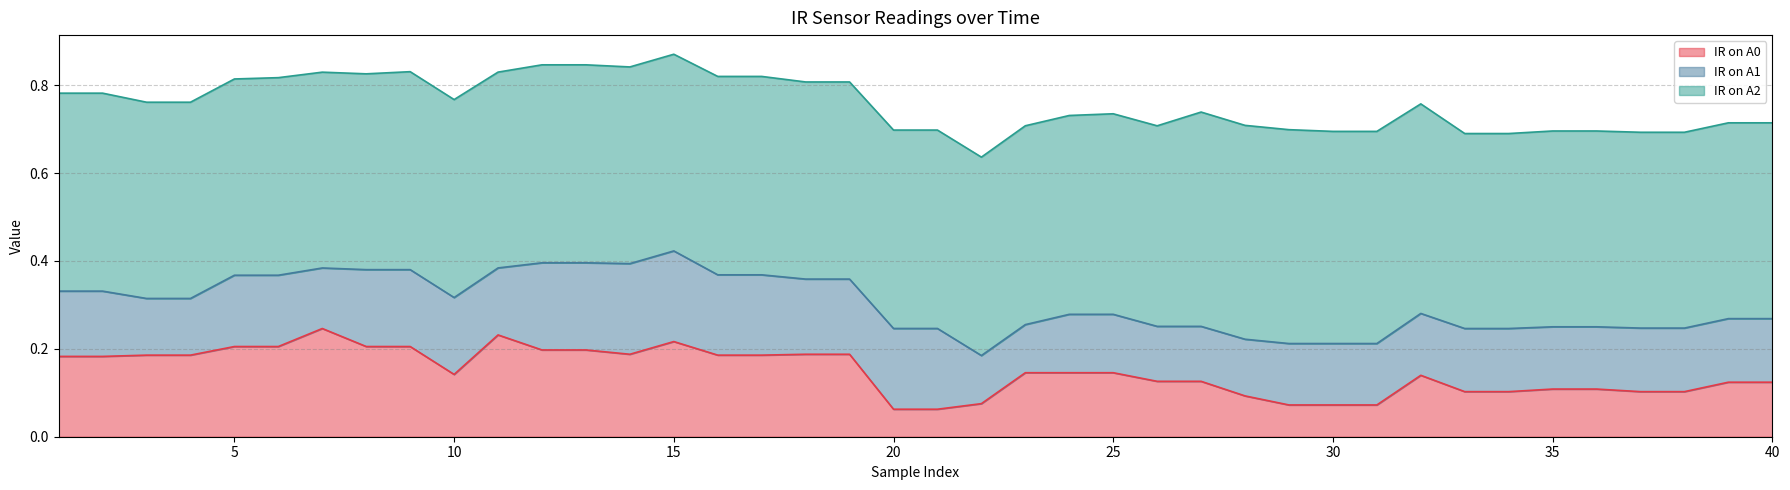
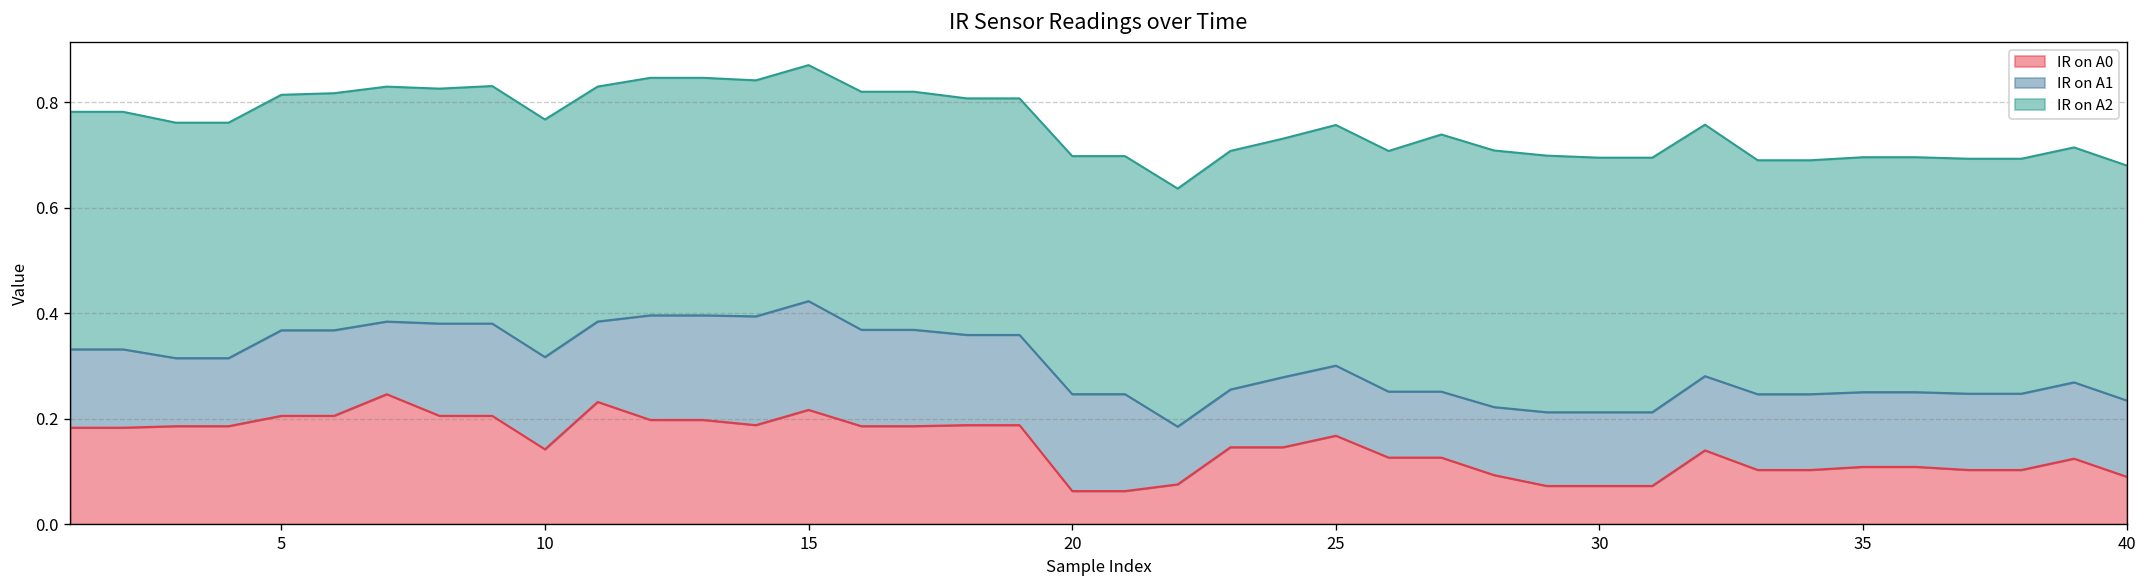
  {
    "IR on A0": {
      "5": 0.21,
      "10": 0.14,
      "15": 0.22,
      "20": 0.06,
-     "25": 0.15,
+     "25": 0.17,
      "30": 0.07,
      "35": 0.11,
-     "40": 0.12
+     "40": 0.09
    }
  }
